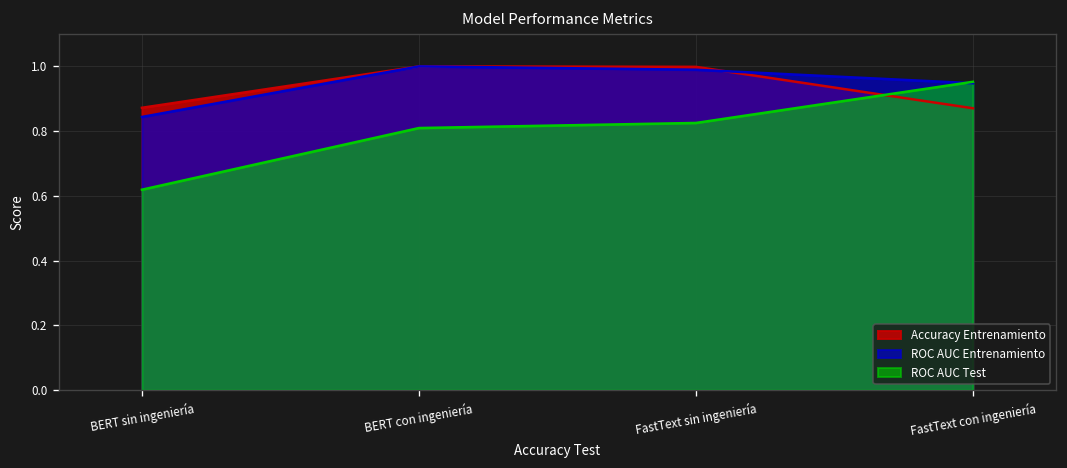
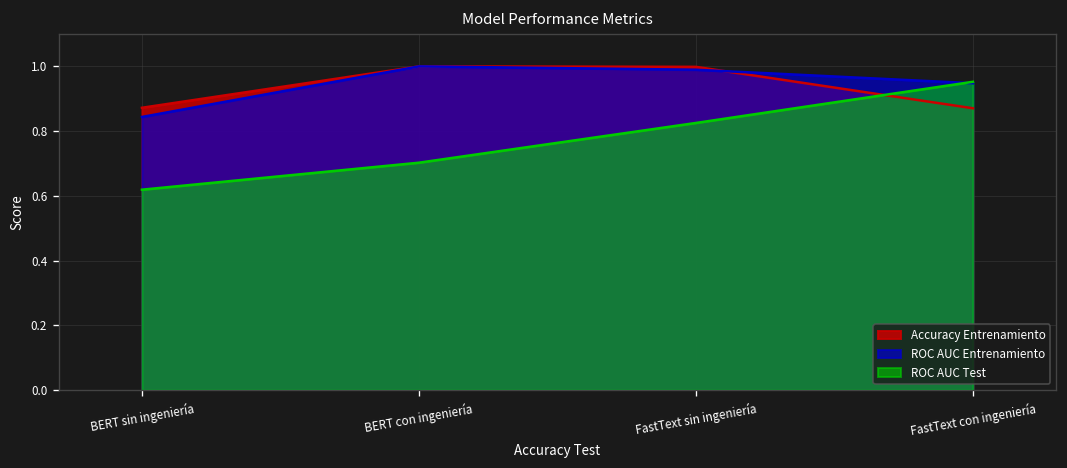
  {
    "Accuracy Entrenamiento": {
      "BERT sin ingeniería": 0.87,
      "FastText con ingeniería": 0.87
    },
    "ROC AUC Entrenamiento": {
      "BERT sin ingeniería": 0.84
    },
    "ROC AUC Test": {
      "BERT sin ingeniería": 0.62,
-     "BERT con ingeniería": 0.81,
+     "BERT con ingeniería": 0.70,
      "FastText sin ingeniería": 0.83
    }
  }
